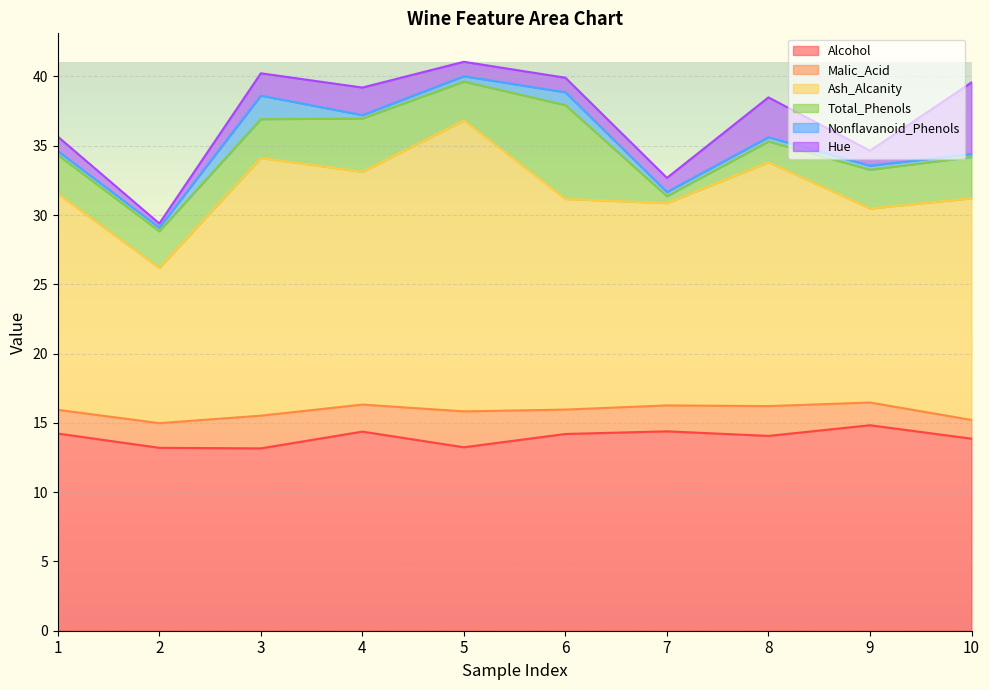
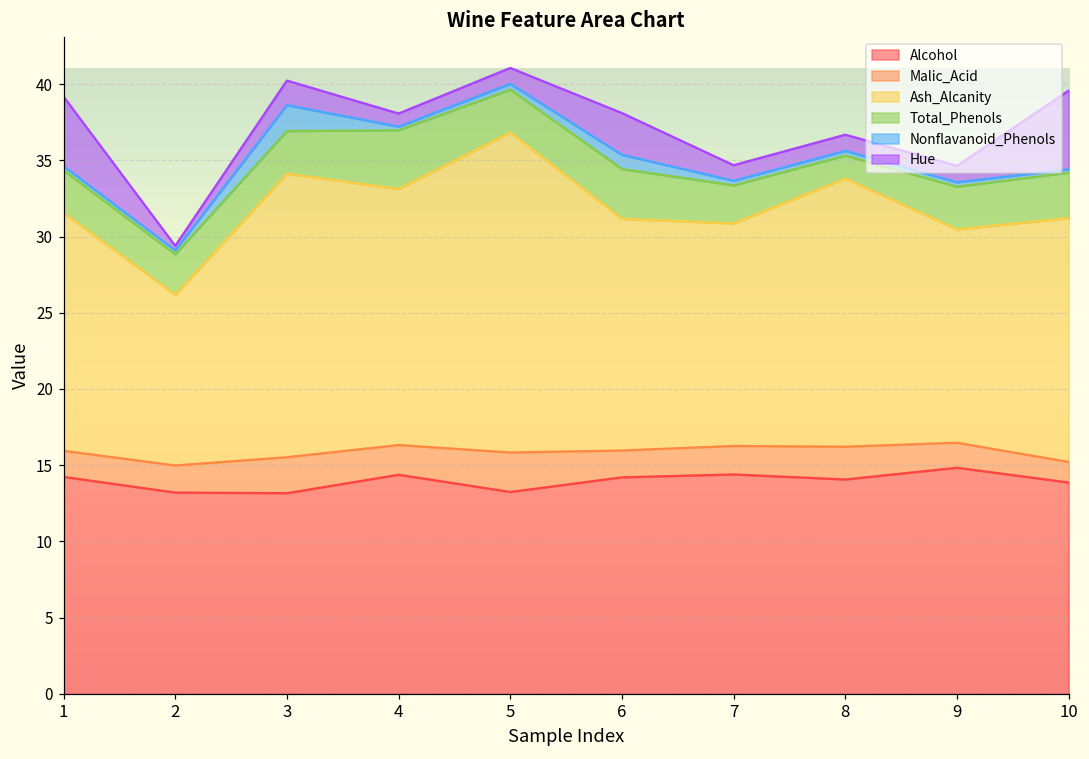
  {
    "Total_Phenols": {
      "1": 2.8,
      "2": 2.6,
      "3": 2.8,
      "4": 3.9,
      "5": 2.8,
-     "6": 6.8,
-     "7": 0.5,
+     "6": 3.3,
+     "7": 2.5,
      "8": 1.5,
      "9": 2.8,
      "10": 3.0
    },
    "Nonflavanoid_Phenols": {
      "1": 0.3,
      "2": 0.3,
      "3": 1.7,
      "4": 0.2,
      "5": 0.4,
      "6": 0.9,
      "7": 0.3,
      "8": 0.3,
      "9": 0.3,
      "10": 0.2
    },
    "Hue": {
-     "1": 1.0,
+     "1": 4.6,
      "2": 0.3,
      "3": 1.6,
-     "4": 2.0,
+     "4": 0.9,
      "5": 1.0,
-     "6": 1.0,
+     "6": 2.7,
      "7": 1.0,
-     "8": 2.9,
+     "8": 1.1,
      "10": 5.2
    }
  }
